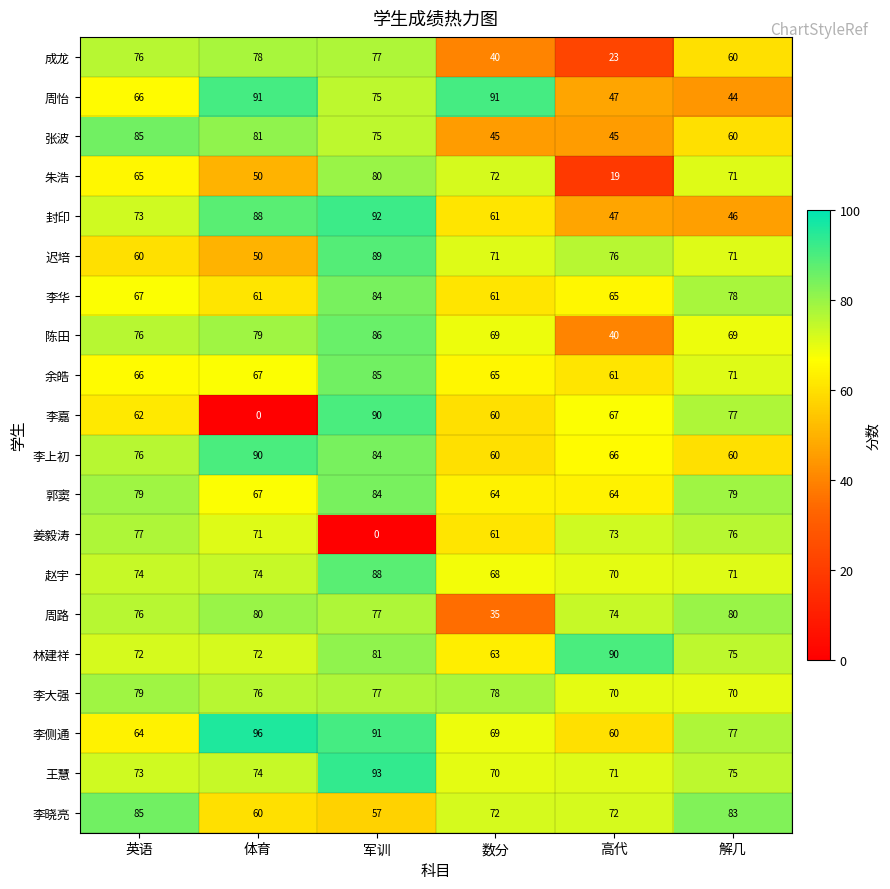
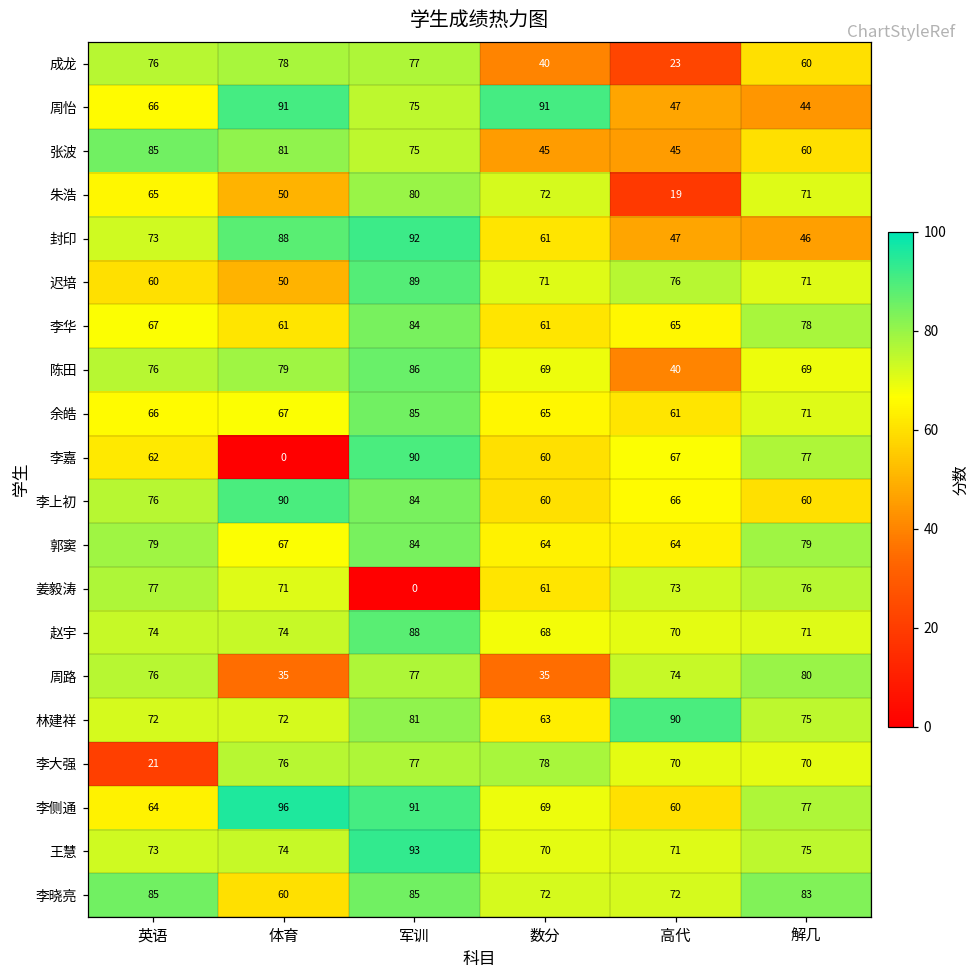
  {
    "成龙": {
      "英语": 76,
      "体育": 78,
      "军训": 77,
      "数分": 40,
      "高代": 23,
      "解几": 60
    },
    "周怡": {
      "英语": 66,
      "体育": 91,
      "军训": 75,
      "数分": 91,
      "高代": 47,
      "解几": 44
    },
    "张波": {
      "英语": 85,
      "体育": 81,
      "军训": 75,
      "数分": 45,
      "高代": 45,
      "解几": 60
    },
    "朱浩": {
      "英语": 65,
      "体育": 50,
      "军训": 80,
      "数分": 72,
      "高代": 19,
      "解几": 71
    },
    "封印": {
      "英语": 73,
      "体育": 88,
      "军训": 92,
      "数分": 61,
      "高代": 47,
      "解几": 46
    },
    "迟培": {
      "英语": 60,
      "体育": 50,
      "军训": 89,
      "数分": 71,
      "高代": 76,
      "解几": 71
    },
    "李华": {
      "英语": 67,
      "体育": 61,
      "军训": 84,
      "数分": 61,
      "高代": 65,
      "解几": 78
    },
    "陈田": {
      "英语": 76,
      "体育": 79,
      "军训": 86,
      "数分": 69,
      "高代": 40,
      "解几": 69
    },
    "余皓": {
      "英语": 66,
      "体育": 67,
      "军训": 85,
      "数分": 65,
      "高代": 61,
      "解几": 71
    },
    "李嘉": {
      "英语": 62,
      "体育": 0,
      "军训": 90,
      "数分": 60,
      "高代": 67,
      "解几": 77
    },
    "李上初": {
      "英语": 76,
      "体育": 90,
      "军训": 84,
      "数分": 60,
      "高代": 66,
      "解几": 60
    },
    "郭窦": {
      "英语": 79,
      "体育": 67,
      "军训": 84,
      "数分": 64,
      "高代": 64,
      "解几": 79
    },
    "姜毅涛": {
      "英语": 77,
      "体育": 71,
      "军训": 0,
      "数分": 61,
      "高代": 73,
      "解几": 76
    },
    "赵宇": {
      "英语": 74,
      "体育": 74,
      "军训": 88,
      "数分": 68,
      "高代": 70,
      "解几": 71
    },
    "周路": {
      "英语": 76,
-     "体育": 80,
+     "体育": 35,
      "军训": 77,
      "数分": 35,
      "高代": 74,
      "解几": 80
    },
    "林建祥": {
      "英语": 72,
      "体育": 72,
      "军训": 81,
      "数分": 63,
      "高代": 90,
      "解几": 75
    },
    "李大强": {
-     "英语": 79,
+     "英语": 21,
      "体育": 76,
      "军训": 77,
      "数分": 78,
      "高代": 70,
      "解几": 70
    },
    "李侧通": {
      "英语": 64,
      "体育": 96,
      "军训": 91,
      "数分": 69,
      "高代": 60,
      "解几": 77
    },
    "王慧": {
      "英语": 73,
      "体育": 74,
      "军训": 93,
      "数分": 70,
      "高代": 71,
      "解几": 75
    },
    "李晓亮": {
      "英语": 85,
      "体育": 60,
-     "军训": 57,
+     "军训": 85,
      "数分": 72,
      "高代": 72,
      "解几": 83
    }
  }
